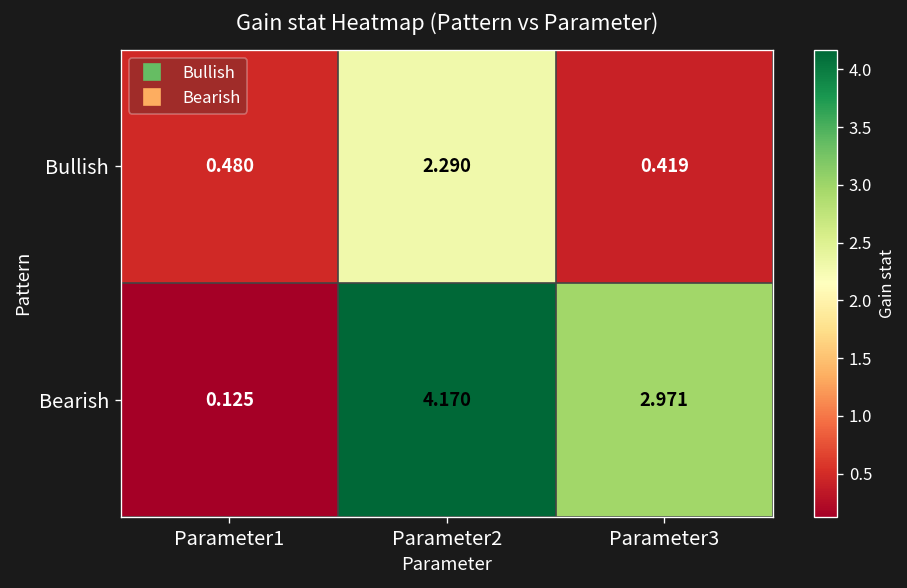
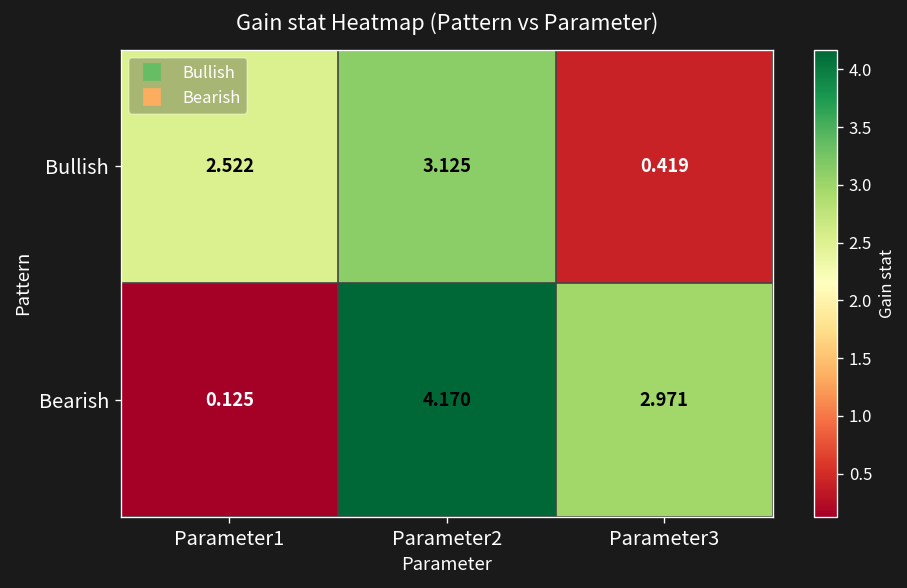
  {
    "Bullish": {
-     "Parameter1": 0.480,
-     "Parameter2": 2.290,
+     "Parameter1": 2.522,
+     "Parameter2": 3.125,
      "Parameter3": 0.419
    },
    "Bearish": {
      "Parameter1": 0.125,
      "Parameter2": 4.170,
      "Parameter3": 2.971
    }
  }
